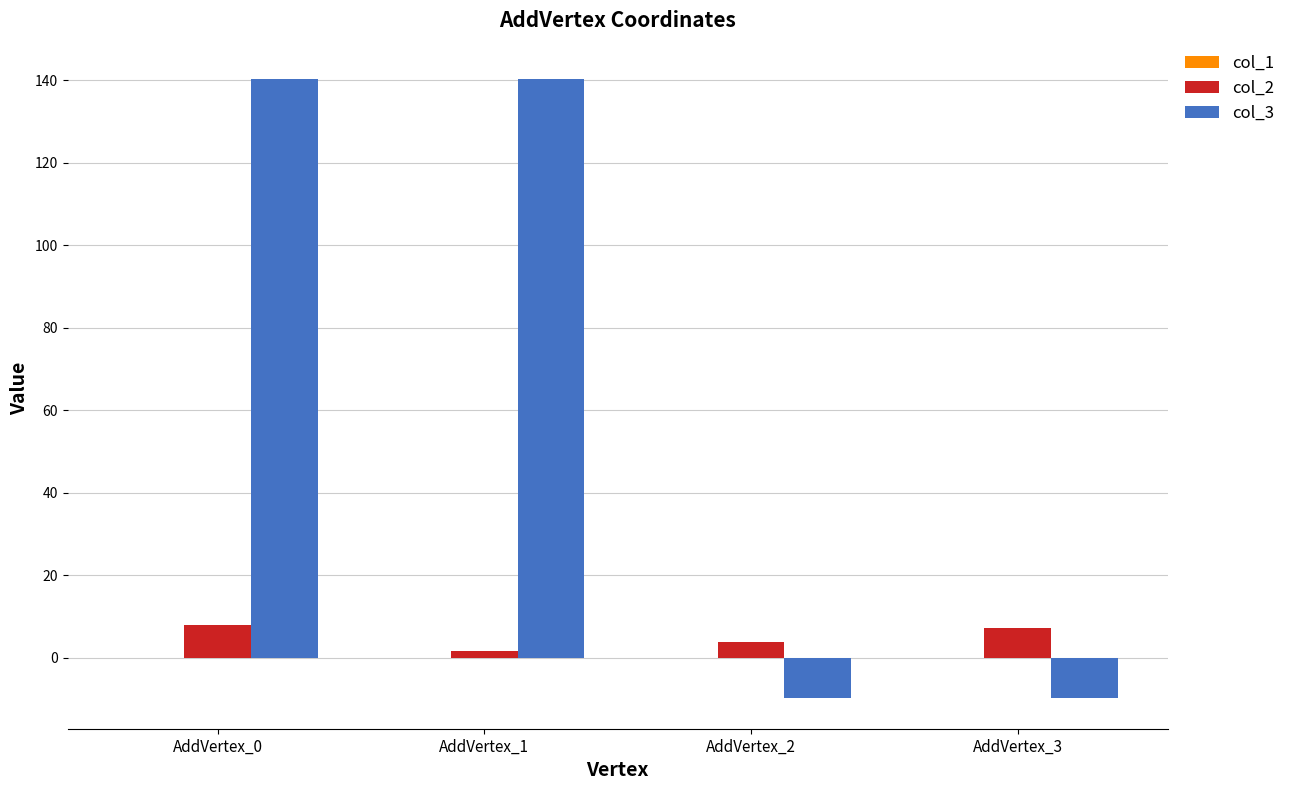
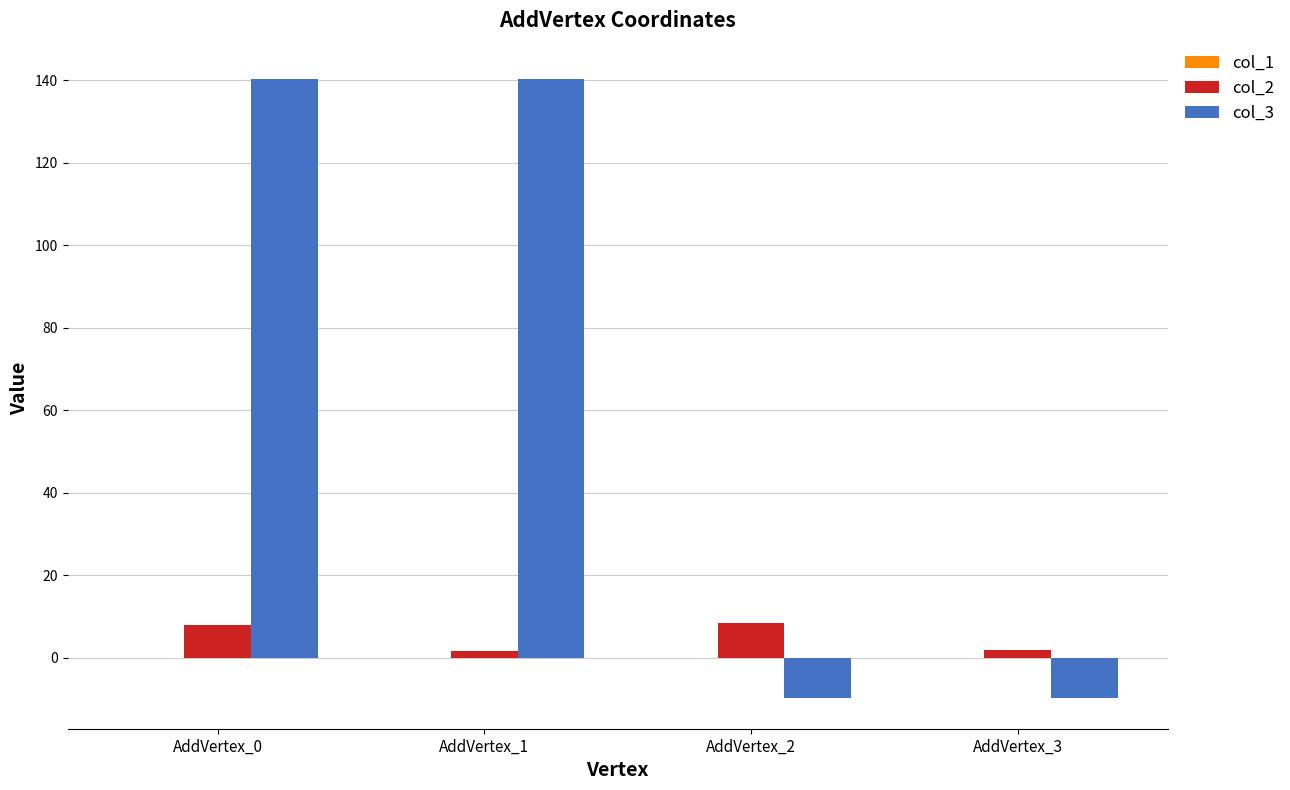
  {
    "col_2": {
      "AddVertex_0": 8,
      "AddVertex_1": 2,
-     "AddVertex_2": 4,
-     "AddVertex_3": 7
+     "AddVertex_2": 8,
+     "AddVertex_3": 2
    },
    "col_3": {
      "AddVertex_0": 140,
      "AddVertex_1": 140,
      "AddVertex_2": -10,
      "AddVertex_3": -10
    }
  }
